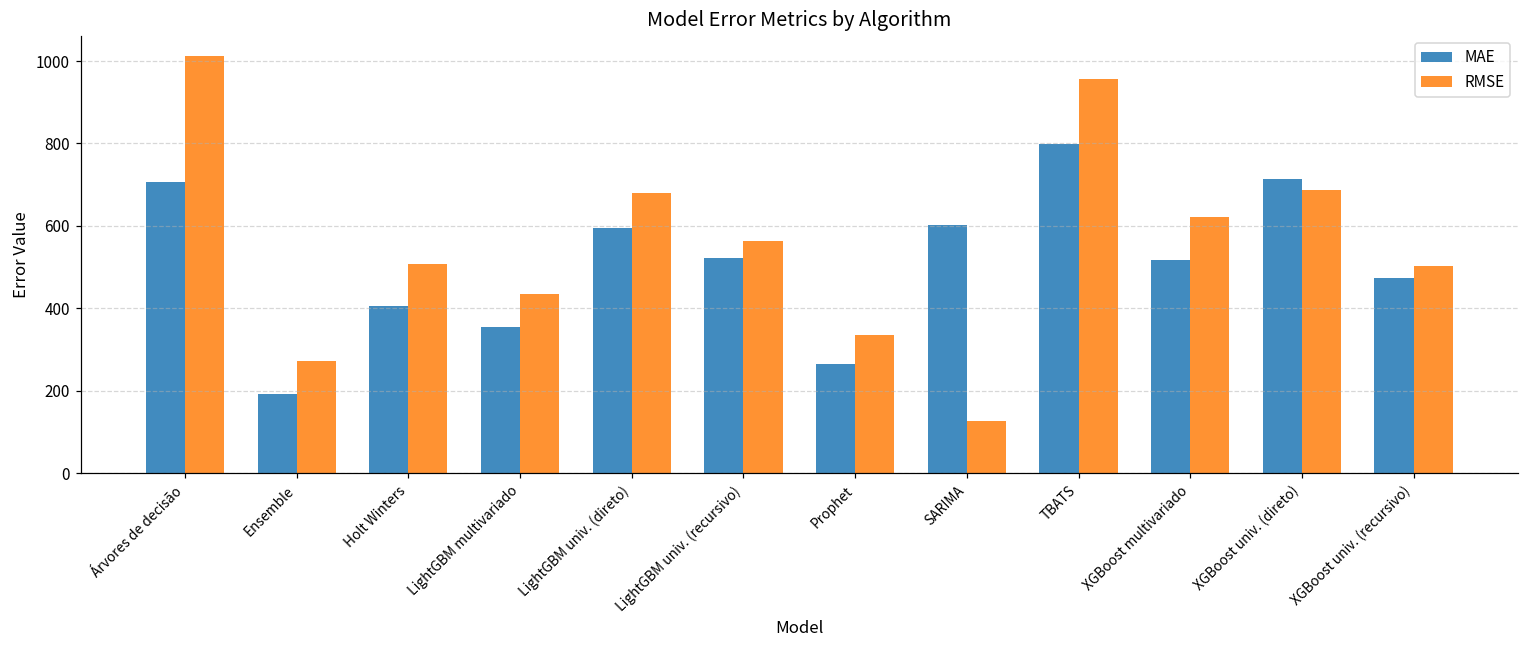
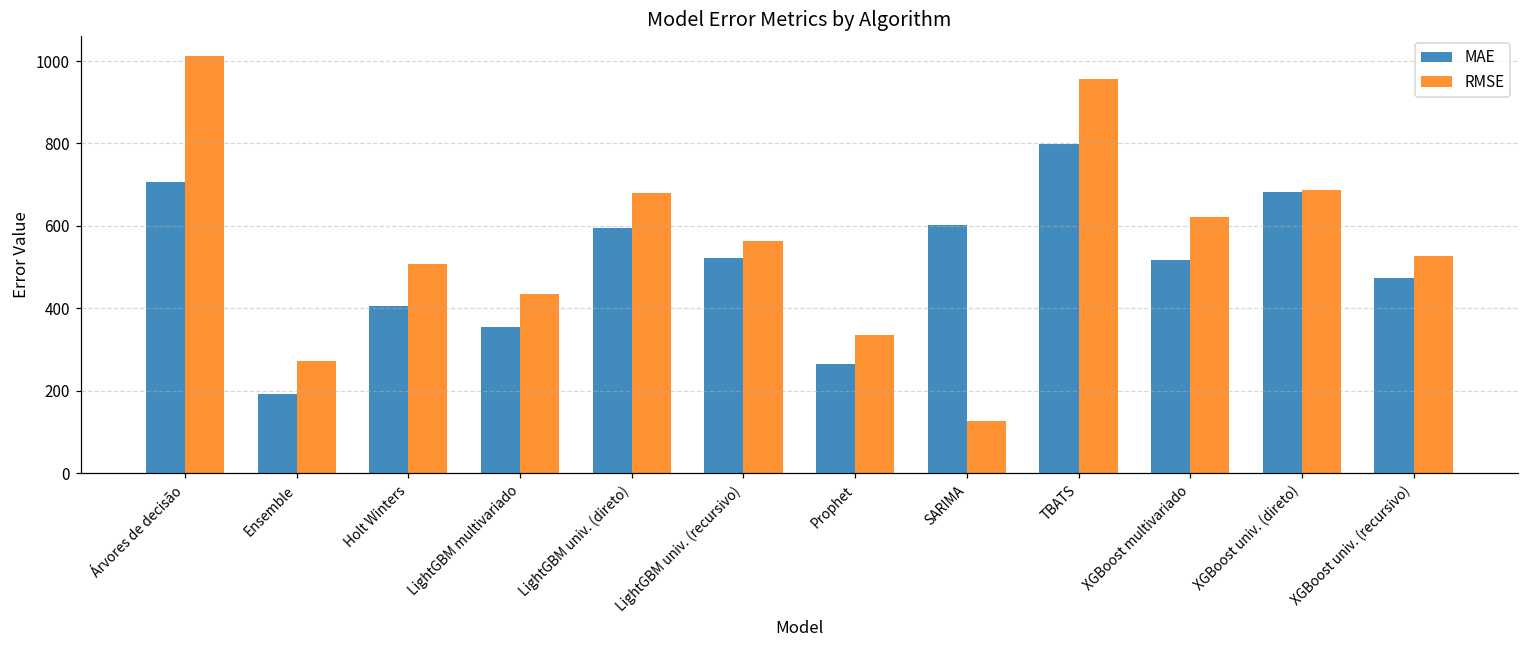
  {
    "MAE": {
      "Árvores de decisão": 710,
      "Ensemble": 190,
      "Holt Winters": 410,
      "LightGBM multivariado": 360,
      "LightGBM univ. (direto)": 600,
      "LightGBM univ. (recursivo)": 520,
      "Prophet": 270,
      "SARIMA": 600,
      "TBATS": 800,
      "XGBoost multivariado": 520,
-     "XGBoost univ. (direto)": 710,
+     "XGBoost univ. (direto)": 680,
      "XGBoost univ. (recursivo)": 470
    },
    "RMSE": {
      "Árvores de decisão": 1010,
      "Ensemble": 270,
      "Holt Winters": 510,
      "LightGBM multivariado": 430,
      "LightGBM univ. (direto)": 680,
      "LightGBM univ. (recursivo)": 560,
      "Prophet": 330,
      "SARIMA": 130,
      "TBATS": 960,
      "XGBoost multivariado": 620,
      "XGBoost univ. (direto)": 690,
-     "XGBoost univ. (recursivo)": 500
+     "XGBoost univ. (recursivo)": 530
    }
  }
